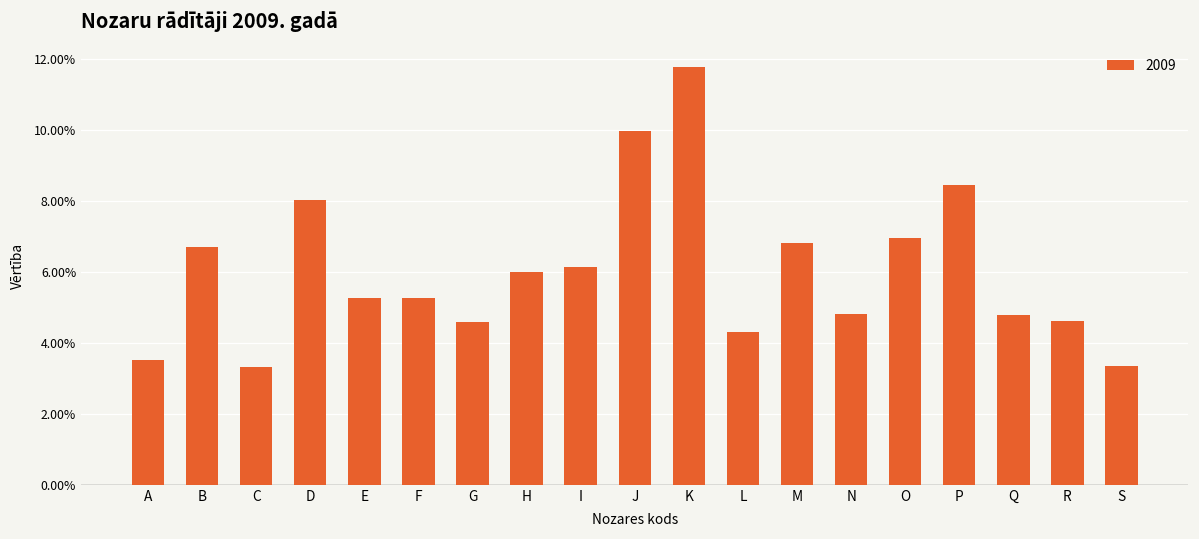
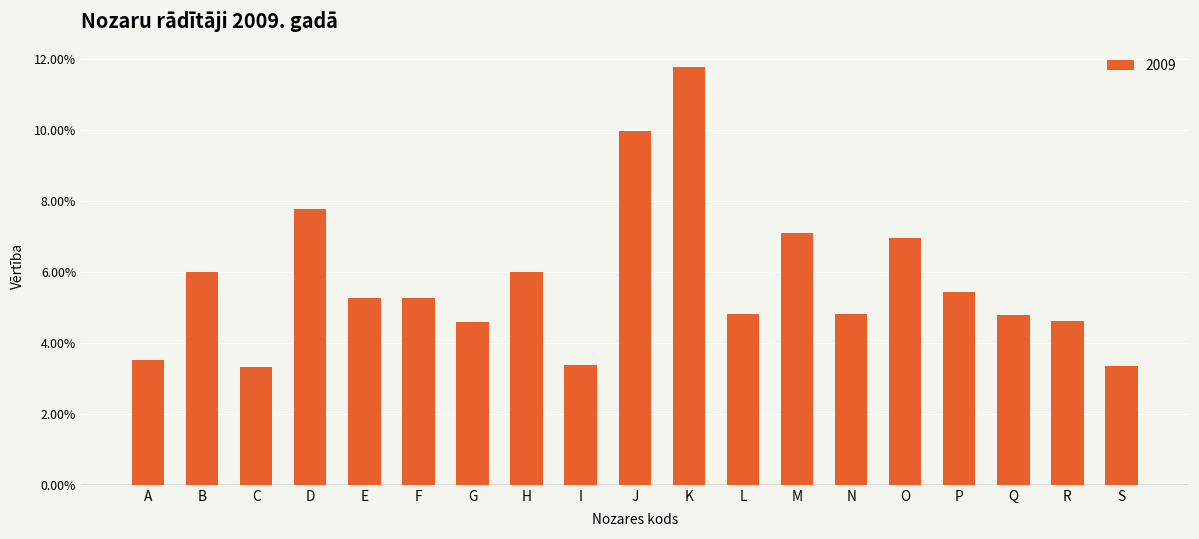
  {
    "A": "3.5%",
-   "B": "6.7%",
+   "B": "6.0%",
    "C": "3.3%",
-   "D": "8.0%",
+   "D": "7.8%",
    "E": "5.3%",
    "F": "5.3%",
    "G": "4.6%",
    "H": "6.0%",
-   "I": "6.1%",
+   "I": "3.4%",
    "J": "10.0%",
    "K": "11.8%",
-   "L": "4.3%",
-   "M": "6.8%",
+   "L": "4.8%",
+   "M": "7.1%",
    "N": "4.8%",
    "O": "7.0%",
-   "P": "8.5%",
+   "P": "5.4%",
    "Q": "4.8%",
    "R": "4.6%",
    "S": "3.4%"
  }
